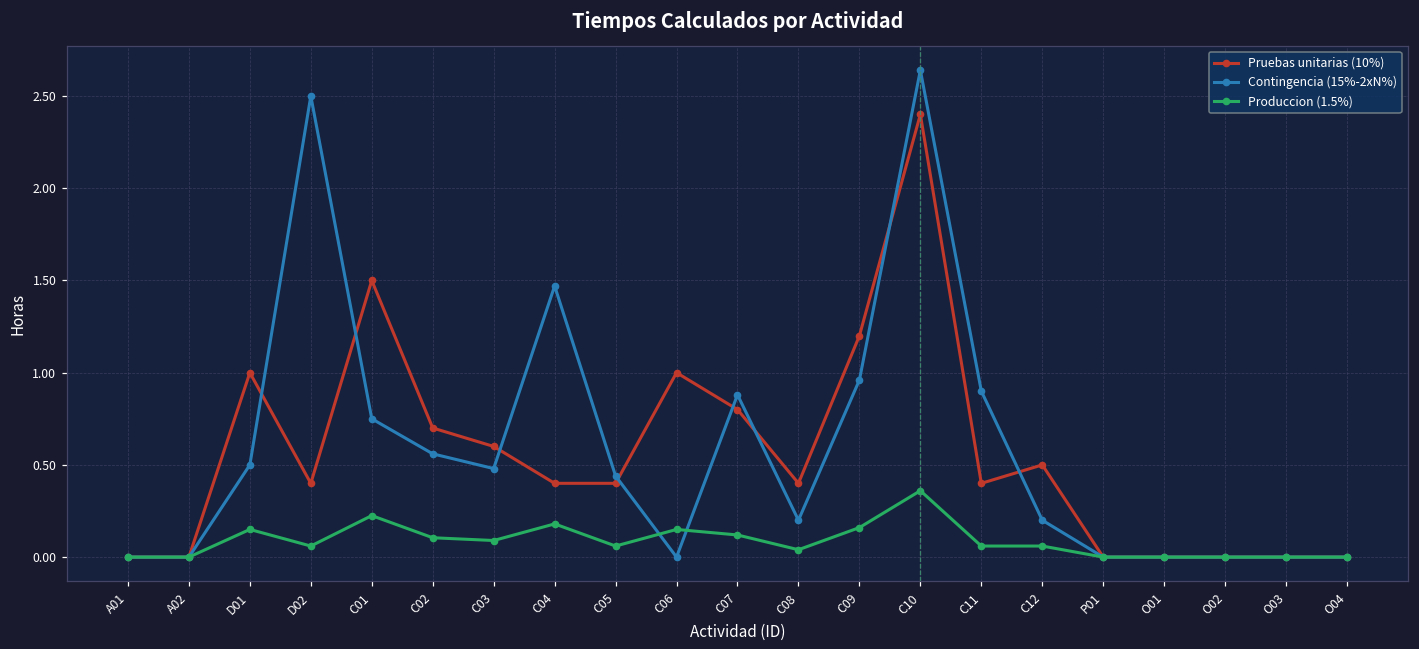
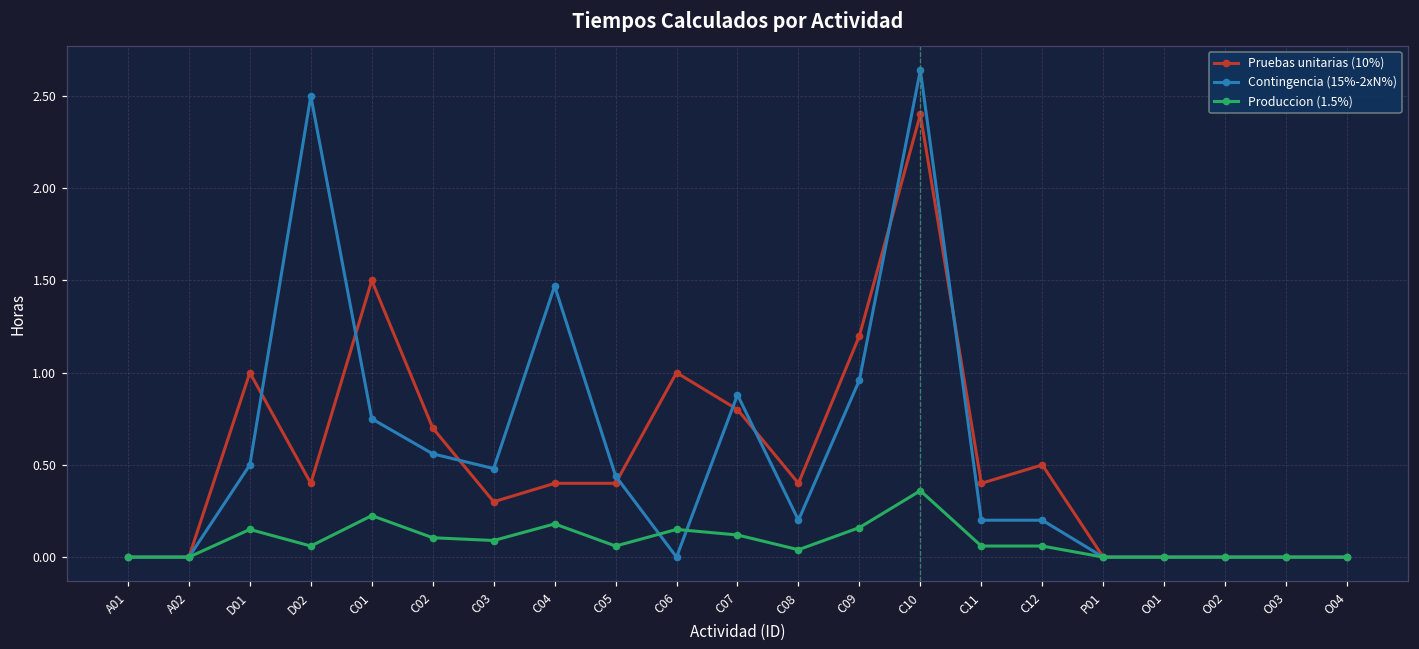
  {
    "Pruebas unitarias (10%)": {
      "D01": 1.0,
      "D02": 0.4,
      "C01": 1.5,
      "C02": 0.7,
-     "C03": 0.6,
+     "C03": 0.3,
      "C04": 0.4,
      "C05": 0.4,
      "C06": 1.0,
      "C07": 0.8,
      "C08": 0.4,
      "C09": 1.2,
      "C10": 2.4,
      "C11": 0.4,
      "C12": 0.5
    },
    "Contingencia (15%-2xN%)": {
      "D01": 0.5,
      "D02": 2.5,
      "C01": 0.75,
      "C02": 0.56,
      "C03": 0.48,
      "C04": 1.47,
      "C05": 0.44,
      "C06": 0.0,
      "C07": 0.88,
      "C08": 0.2,
      "C09": 0.96,
      "C10": 2.64,
-     "C11": 0.9,
+     "C11": 0.2,
      "C12": 0.2
    },
    "Produccion (1.5%)": {
      "D01": 0.15,
      "D02": 0.06,
      "C01": 0.23,
      "C02": 0.1,
      "C03": 0.1,
      "C04": 0.18,
      "C05": 0.06,
      "C06": 0.15,
      "C07": 0.12,
      "C08": 0.04,
      "C09": 0.16,
      "C10": 0.36,
      "C11": 0.06,
      "C12": 0.06
    }
  }
